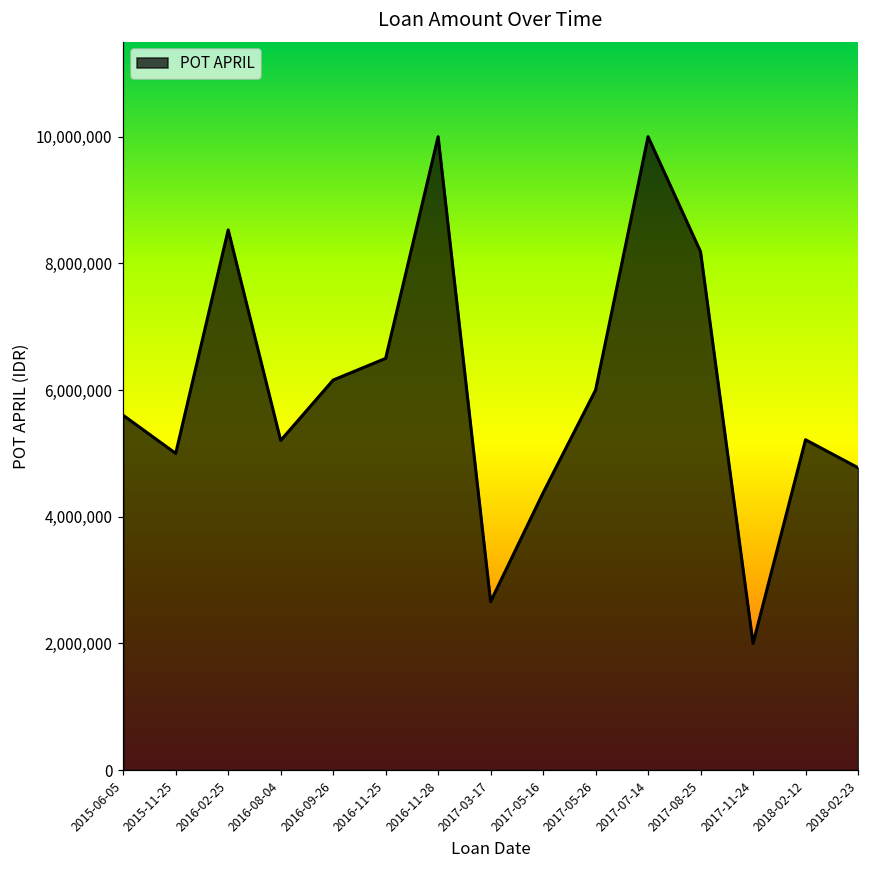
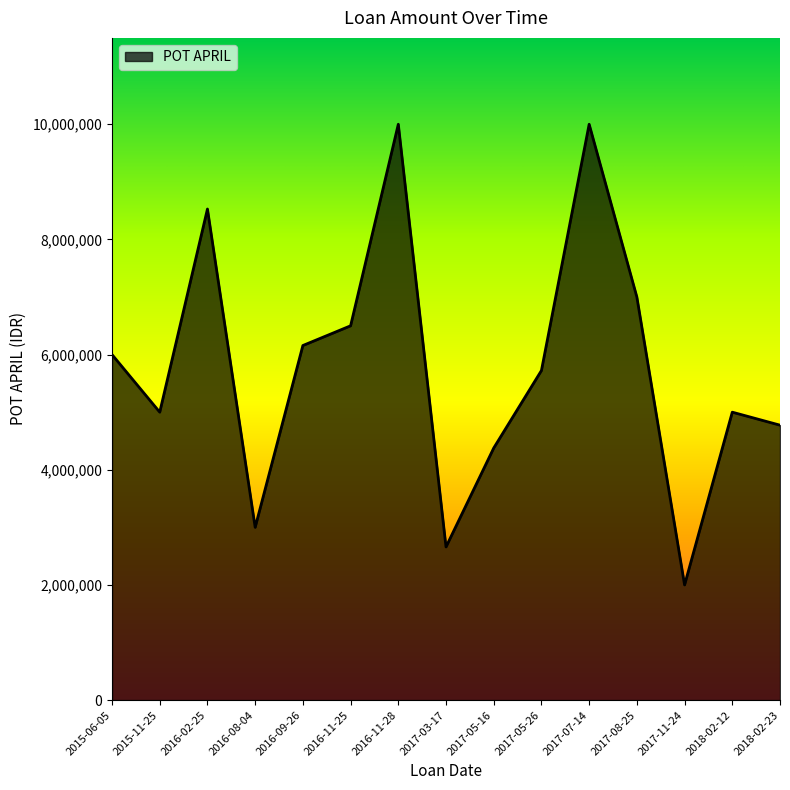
  {
-   "2015-06-05": "5,600,000",
+   "2015-06-05": "6,000,000",
    "2015-11-25": "5,000,000",
    "2016-02-25": "8,500,000",
-   "2016-08-04": "5,200,000",
+   "2016-08-04": "3,000,000",
    "2016-09-26": "6,200,000",
    "2016-11-25": "6,500,000",
    "2016-11-28": "10,000,000",
    "2017-03-17": "2,700,000",
    "2017-05-16": "4,400,000",
-   "2017-05-26": "6,000,000",
+   "2017-05-26": "5,700,000",
    "2017-07-14": "10,000,000",
-   "2017-08-25": "8,200,000",
+   "2017-08-25": "7,000,000",
    "2017-11-24": "2,000,000",
-   "2018-02-12": "5,200,000",
+   "2018-02-12": "5,000,000",
    "2018-02-23": "4,800,000"
  }
